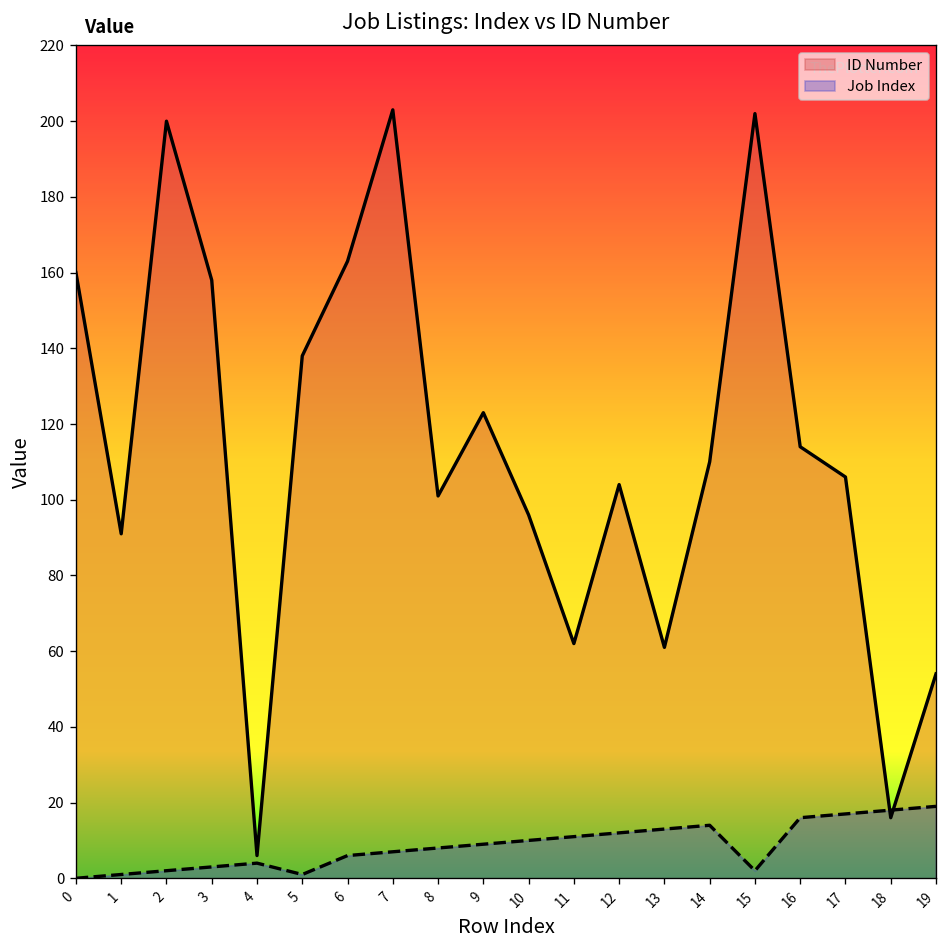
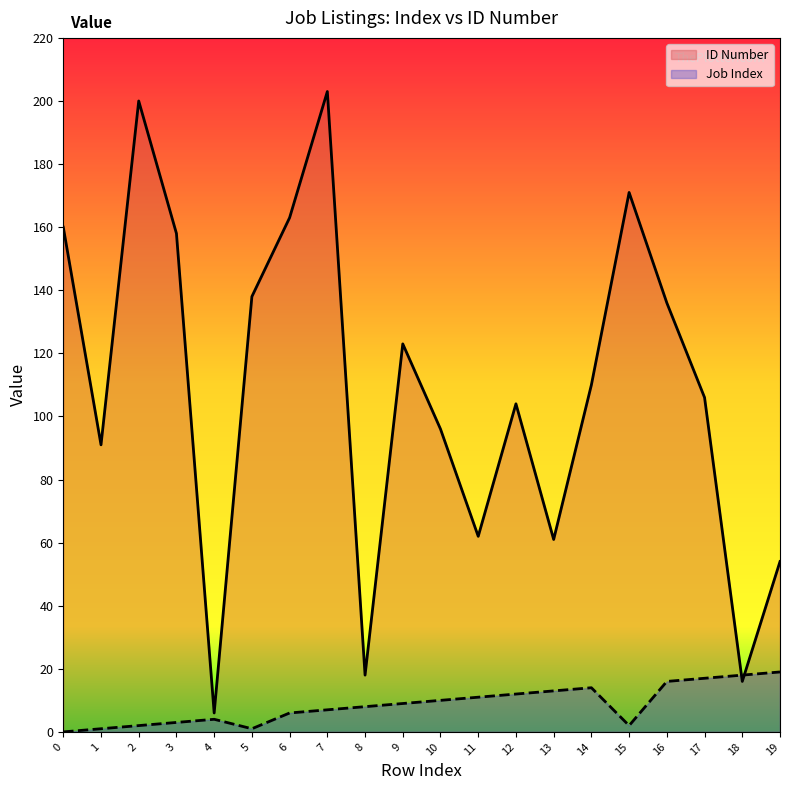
  {
    "ID Number": {
      "0": 160,
      "1": 91,
      "2": 200,
      "3": 158,
      "4": 6,
      "5": 138,
      "6": 163,
      "7": 203,
-     "8": 101,
+     "8": 18,
      "9": 123,
      "10": 96,
      "11": 62,
      "12": 104,
      "13": 61,
      "14": 110,
-     "15": 202,
-     "16": 114,
+     "15": 171,
+     "16": 136,
      "17": 106,
      "18": 16,
      "19": 54
    },
    "Job Index": {
      "0": 0,
      "1": 1,
      "2": 2,
      "3": 3,
      "4": 4,
      "5": 1,
      "6": 6,
      "7": 7,
      "8": 8,
      "9": 9,
      "10": 10,
      "11": 11,
      "12": 12,
      "13": 13,
      "14": 14,
      "15": 2,
      "16": 16,
      "17": 17,
      "18": 18,
      "19": 19
    }
  }
